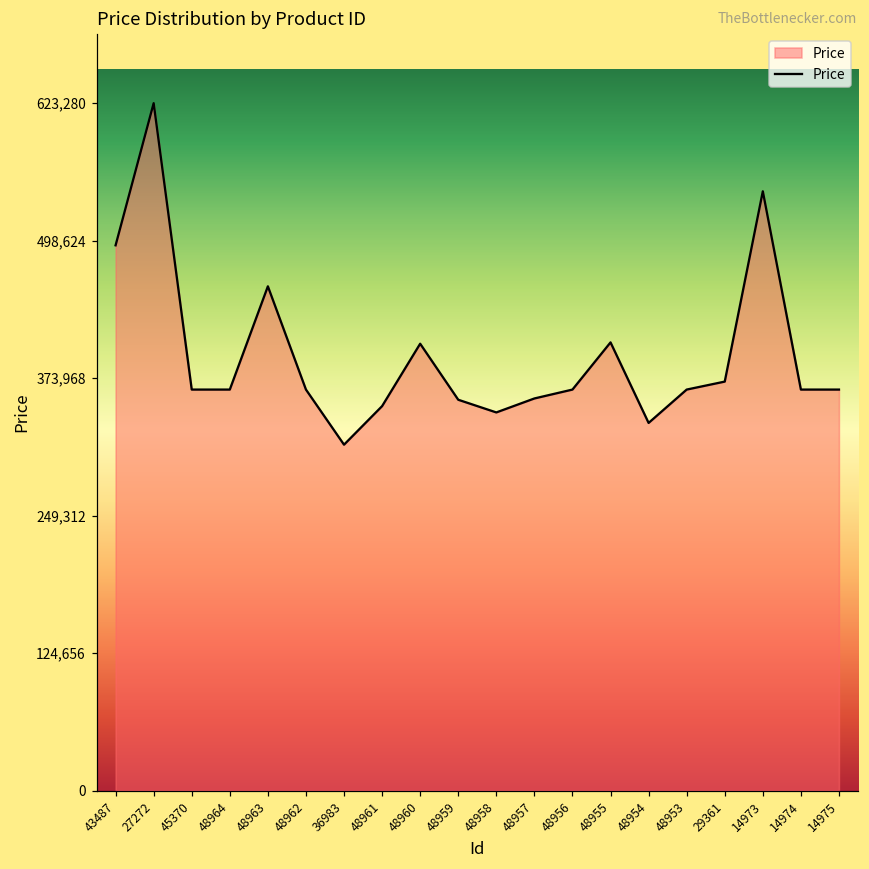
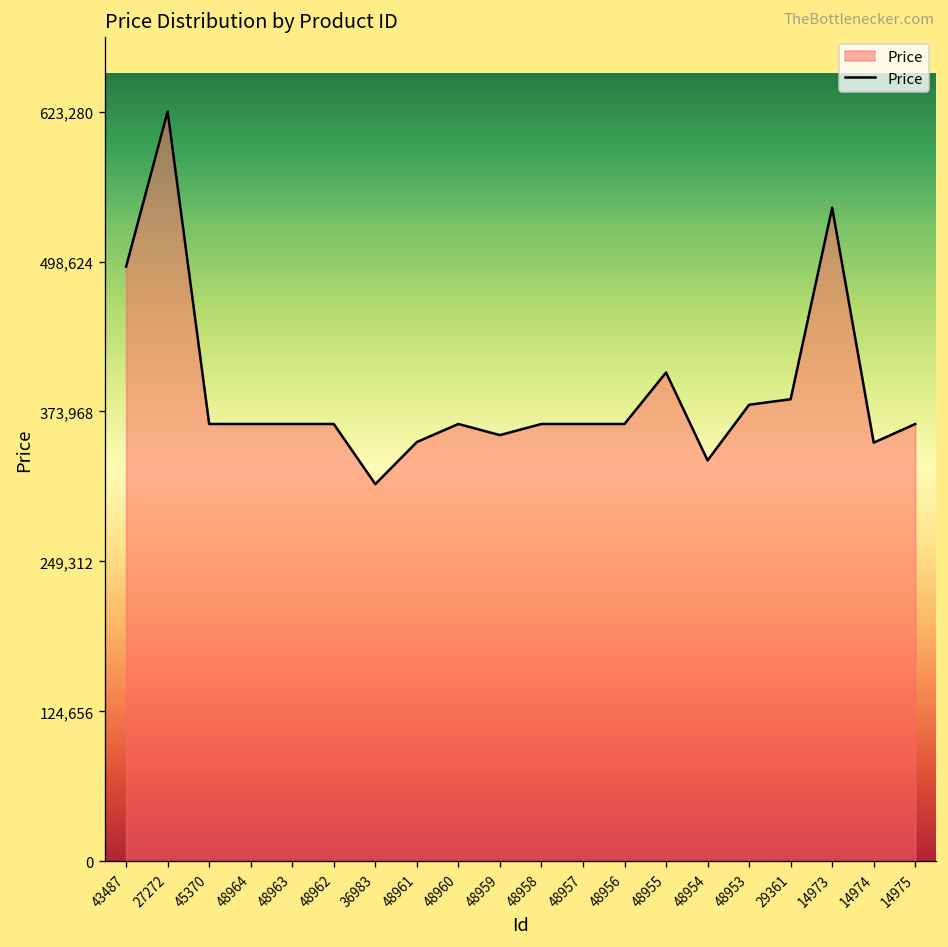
  {
    "43487": "494,000",
    "27272": "623,000",
    "45370": "364,000",
    "48964": "364,000",
-   "48963": "457,000",
+   "48963": "364,000",
    "48962": "364,000",
    "36983": "314,000",
    "48961": "349,000",
-   "48960": "405,000",
+   "48960": "364,000",
    "48959": "354,000",
-   "48958": "343,000",
-   "48957": "356,000",
+   "48958": "364,000",
+   "48957": "364,000",
    "48956": "364,000",
    "48955": "406,000",
    "48954": "333,000",
-   "48953": "364,000",
-   "29361": "371,000",
+   "48953": "380,000",
+   "29361": "384,000",
    "14973": "543,000",
-   "14974": "364,000",
+   "14974": "348,000",
    "14975": "364,000"
  }
